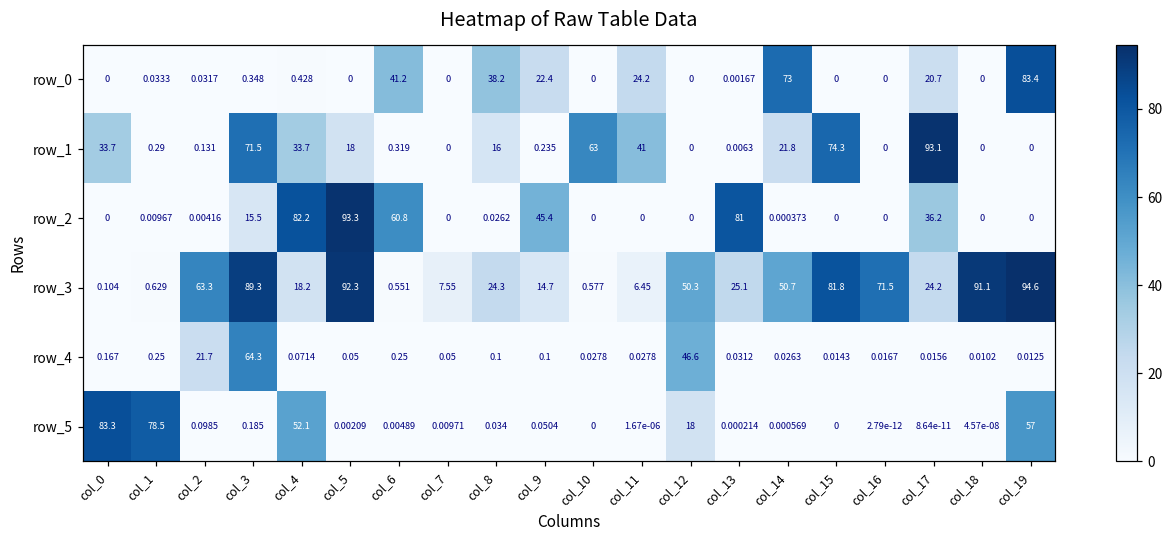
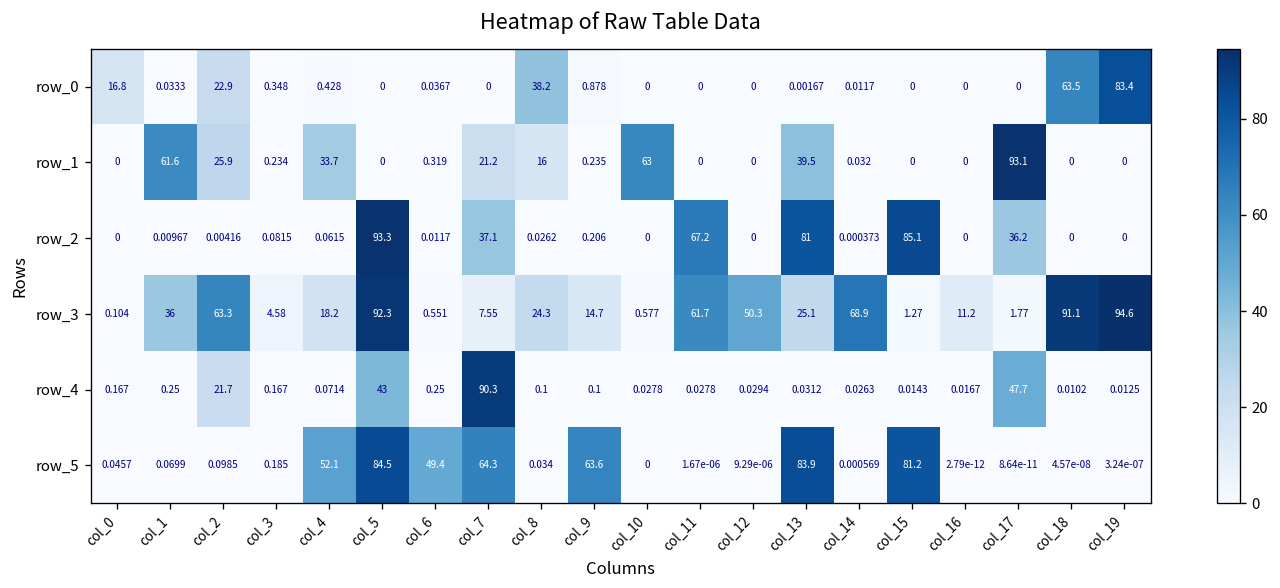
  {
    "row_0": {
-     "col_0": "0",
+     "col_0": "16.8",
      "col_1": "0.0333",
-     "col_2": "0.0317",
+     "col_2": "22.9",
      "col_3": "0.348",
      "col_4": "0.428",
      "col_5": "0",
-     "col_6": "41.2",
+     "col_6": "0.0367",
      "col_7": "0",
      "col_8": "38.2",
-     "col_9": "22.4",
+     "col_9": "0.878",
      "col_10": "0",
-     "col_11": "24.2",
+     "col_11": "0",
      "col_12": "0",
      "col_13": "0.00167",
-     "col_14": "73",
+     "col_14": "0.0117",
      "col_15": "0",
      "col_16": "0",
-     "col_17": "20.7",
-     "col_18": "0",
+     "col_17": "0",
+     "col_18": "63.5",
      "col_19": "83.4"
    },
    "row_1": {
-     "col_0": "33.7",
-     "col_1": "0.29",
-     "col_2": "0.131",
-     "col_3": "71.5",
+     "col_0": "0",
+     "col_1": "61.6",
+     "col_2": "25.9",
+     "col_3": "0.234",
      "col_4": "33.7",
-     "col_5": "18",
+     "col_5": "0",
      "col_6": "0.319",
-     "col_7": "0",
+     "col_7": "21.2",
      "col_8": "16",
      "col_9": "0.235",
      "col_10": "63",
-     "col_11": "41",
+     "col_11": "0",
      "col_12": "0",
-     "col_13": "0.0063",
-     "col_14": "21.8",
-     "col_15": "74.3",
+     "col_13": "39.5",
+     "col_14": "0.032",
+     "col_15": "0",
      "col_16": "0",
      "col_17": "93.1",
      "col_18": "0",
      "col_19": "0"
    },
    "row_2": {
      "col_0": "0",
      "col_1": "0.00967",
      "col_2": "0.00416",
-     "col_3": "15.5",
-     "col_4": "82.2",
+     "col_3": "0.0815",
+     "col_4": "0.0615",
      "col_5": "93.3",
-     "col_6": "60.8",
-     "col_7": "0",
+     "col_6": "0.0117",
+     "col_7": "37.1",
      "col_8": "0.0262",
-     "col_9": "45.4",
+     "col_9": "0.206",
      "col_10": "0",
-     "col_11": "0",
+     "col_11": "67.2",
      "col_12": "0",
      "col_13": "81",
      "col_14": "0.000373",
-     "col_15": "0",
+     "col_15": "85.1",
      "col_16": "0",
      "col_17": "36.2",
      "col_18": "0",
      "col_19": "0"
    },
    "row_3": {
      "col_0": "0.104",
-     "col_1": "0.629",
+     "col_1": "36",
      "col_2": "63.3",
-     "col_3": "89.3",
+     "col_3": "4.58",
      "col_4": "18.2",
      "col_5": "92.3",
      "col_6": "0.551",
      "col_7": "7.55",
      "col_8": "24.3",
      "col_9": "14.7",
      "col_10": "0.577",
-     "col_11": "6.45",
+     "col_11": "61.7",
      "col_12": "50.3",
      "col_13": "25.1",
-     "col_14": "50.7",
-     "col_15": "81.8",
-     "col_16": "71.5",
-     "col_17": "24.2",
+     "col_14": "68.9",
+     "col_15": "1.27",
+     "col_16": "11.2",
+     "col_17": "1.77",
      "col_18": "91.1",
      "col_19": "94.6"
    },
    "row_4": {
      "col_0": "0.167",
      "col_1": "0.25",
      "col_2": "21.7",
-     "col_3": "64.3",
+     "col_3": "0.167",
      "col_4": "0.0714",
-     "col_5": "0.05",
+     "col_5": "43",
      "col_6": "0.25",
-     "col_7": "0.05",
+     "col_7": "90.3",
      "col_8": "0.1",
      "col_9": "0.1",
      "col_10": "0.0278",
      "col_11": "0.0278",
-     "col_12": "46.6",
+     "col_12": "0.0294",
      "col_13": "0.0312",
      "col_14": "0.0263",
      "col_15": "0.0143",
      "col_16": "0.0167",
-     "col_17": "0.0156",
+     "col_17": "47.7",
      "col_18": "0.0102",
      "col_19": "0.0125"
    },
    "row_5": {
-     "col_0": "83.3",
-     "col_1": "78.5",
+     "col_0": "0.0457",
+     "col_1": "0.0699",
      "col_2": "0.0985",
      "col_3": "0.185",
      "col_4": "52.1",
-     "col_5": "0.00209",
-     "col_6": "0.00489",
-     "col_7": "0.00971",
+     "col_5": "84.5",
+     "col_6": "49.4",
+     "col_7": "64.3",
      "col_8": "0.034",
-     "col_9": "0.0504",
+     "col_9": "63.6",
      "col_10": "0",
      "col_11": "1.67e-06",
-     "col_12": "18",
-     "col_13": "0.000214",
+     "col_12": "9.29e-06",
+     "col_13": "83.9",
      "col_14": "0.000569",
-     "col_15": "0",
+     "col_15": "81.2",
      "col_16": "2.79e-12",
      "col_17": "8.64e-11",
      "col_18": "4.57e-08",
-     "col_19": "57"
+     "col_19": "3.24e-07"
    }
  }
